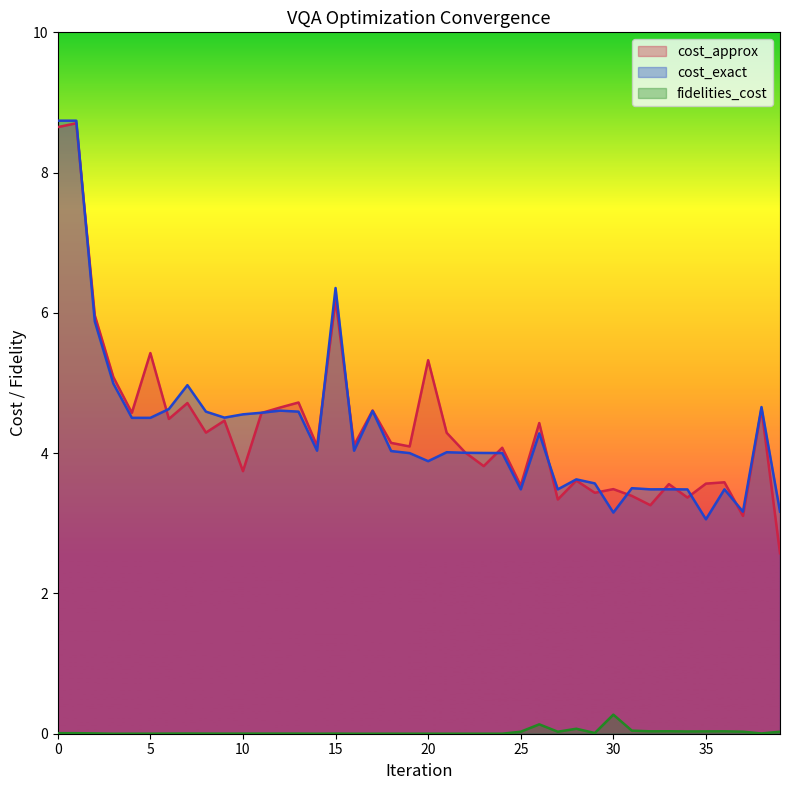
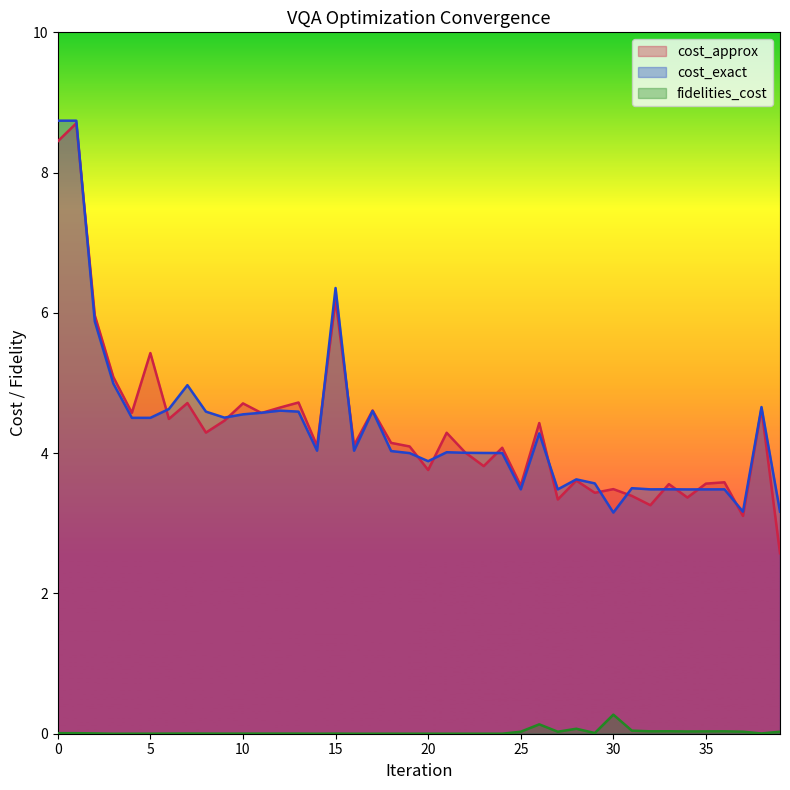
  {
    "cost_approx": {
-     "0": 8.6,
+     "0": 8.4,
      "5": 5.4,
-     "10": 3.7,
+     "10": 4.7,
      "15": 6.2,
-     "20": 5.3,
+     "20": 3.8,
      "25": 3.5,
      "30": 3.5,
      "35": 3.6
    },
    "cost_exact": {
      "0": 8.7,
      "5": 4.5,
      "10": 4.6,
      "15": 6.4,
      "20": 3.9,
      "25": 3.5,
      "30": 3.2,
-     "35": 3.1
+     "35": 3.5
    },
    "fidelities_cost": {
      "0": 0.0,
      "5": 0.0,
      "10": 0.0,
      "15": 0.0,
      "20": 0.0,
      "25": 0.0,
      "30": 0.3,
      "35": 0.0
    }
  }
